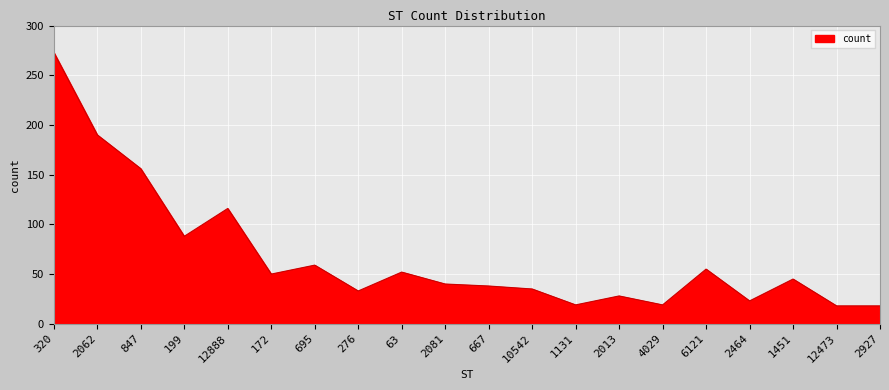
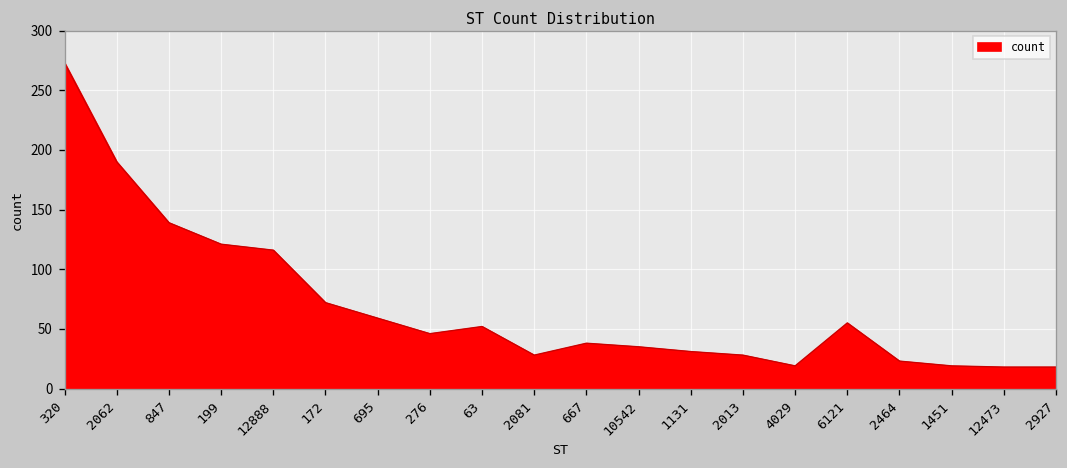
  {
    "320": 270,
    "2062": 190,
-   "847": 160,
-   "199": 90,
+   "847": 140,
+   "199": 120,
    "12888": 120,
-   "172": 50,
+   "172": 70,
    "695": 60,
-   "276": 30,
+   "276": 50,
    "63": 50,
-   "2081": 40,
+   "2081": 30,
    "667": 40,
    "10542": 40,
-   "1131": 20,
+   "1131": 30,
    "2013": 30,
    "4029": 20,
    "6121": 60,
    "2464": 20,
-   "1451": 50,
+   "1451": 20,
    "12473": 20,
    "2927": 20
  }
